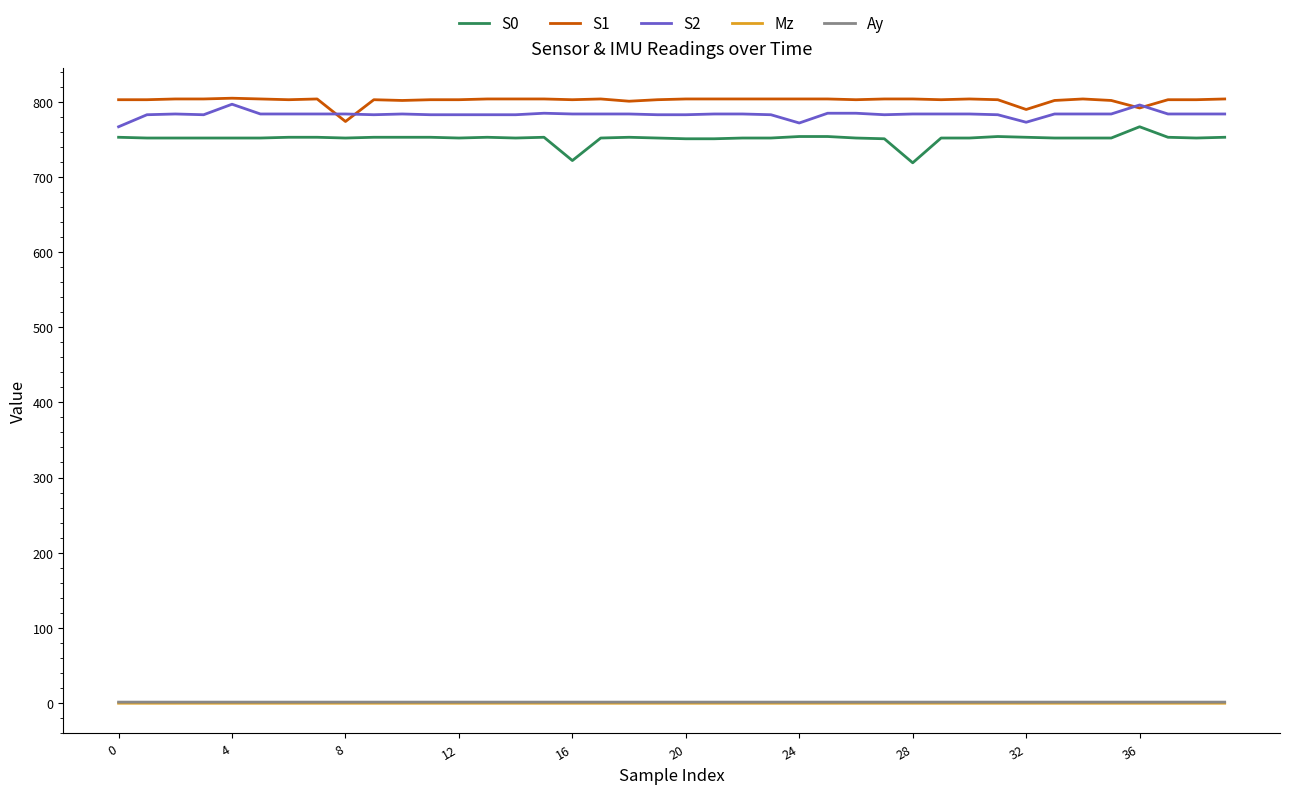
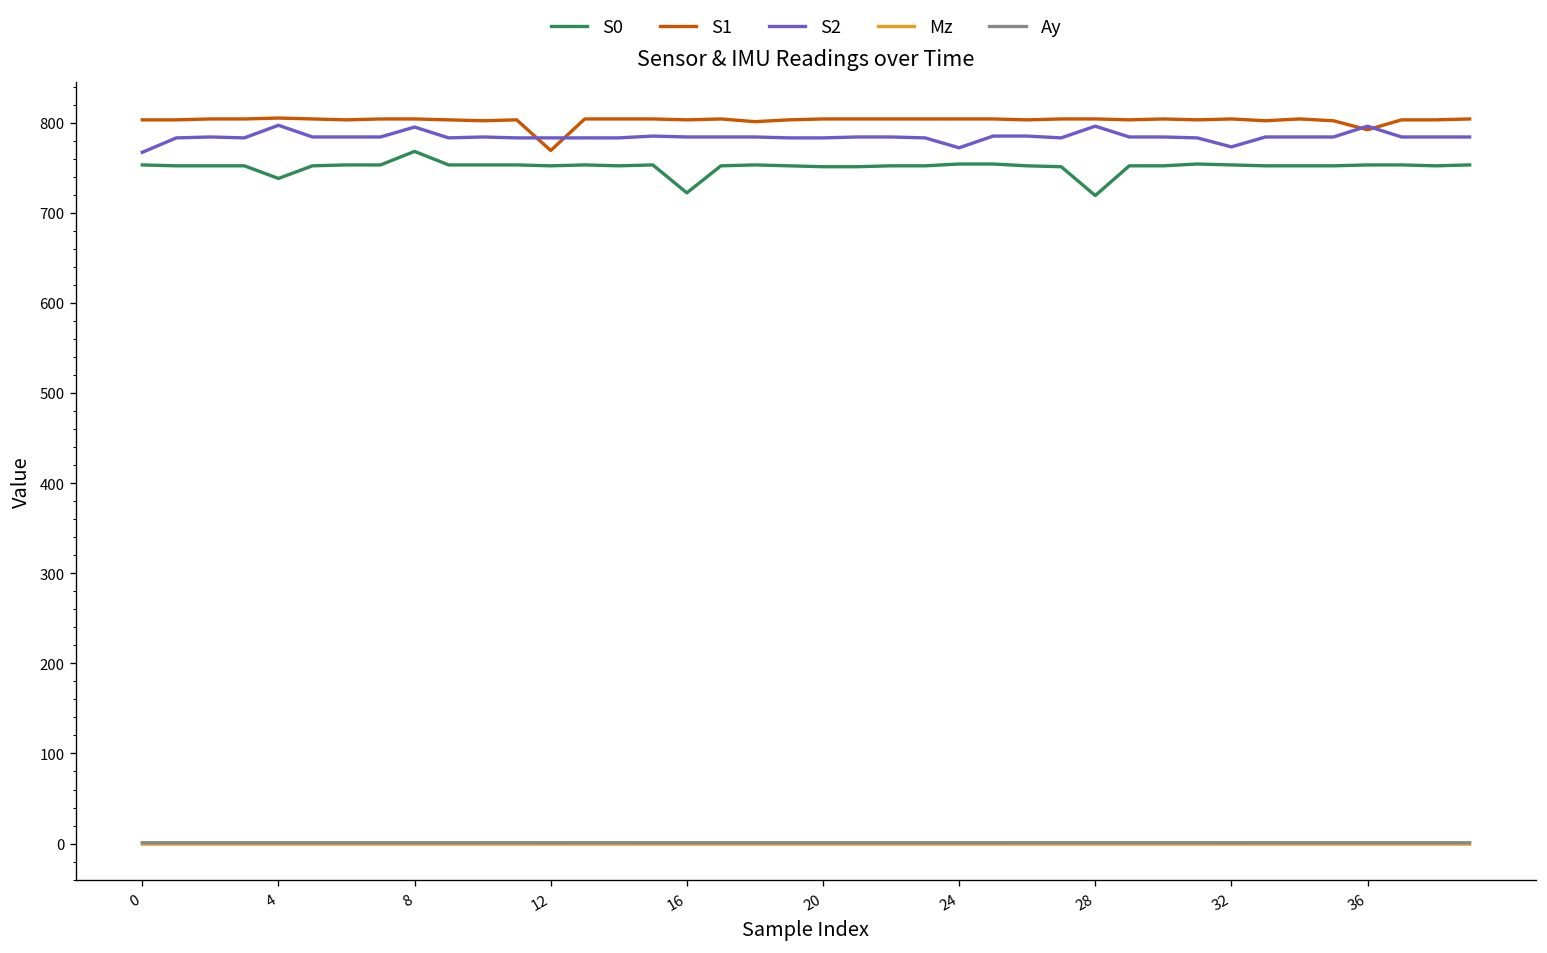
  {
    "S0": {
      "0": 750,
-     "4": 750,
-     "8": 750,
+     "4": 740,
+     "8": 770,
      "12": 750,
      "16": 720,
      "20": 750,
      "24": 750,
      "28": 720,
      "32": 750,
-     "36": 770
+     "36": 750
    },
    "S1": {
      "0": 800,
      "4": 810,
-     "8": 770,
-     "12": 800,
+     "8": 800,
+     "12": 770,
      "16": 800,
      "20": 800,
      "24": 800,
      "28": 800,
-     "32": 790,
+     "32": 800,
      "36": 790
    },
    "S2": {
      "0": 770,
      "4": 800,
-     "8": 780,
+     "8": 800,
      "12": 780,
      "16": 780,
      "20": 780,
      "24": 770,
-     "28": 780,
+     "28": 800,
      "32": 770,
      "36": 800
    }
  }
